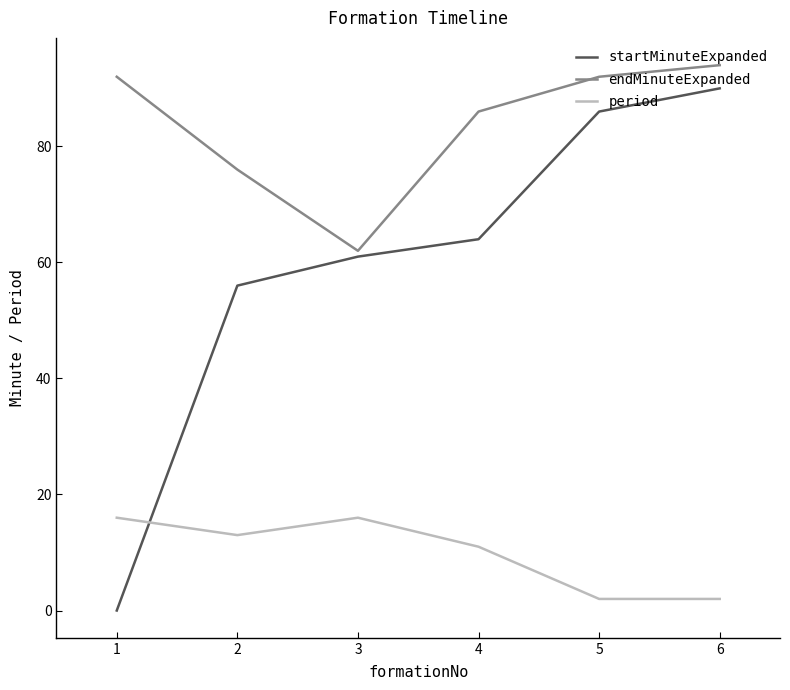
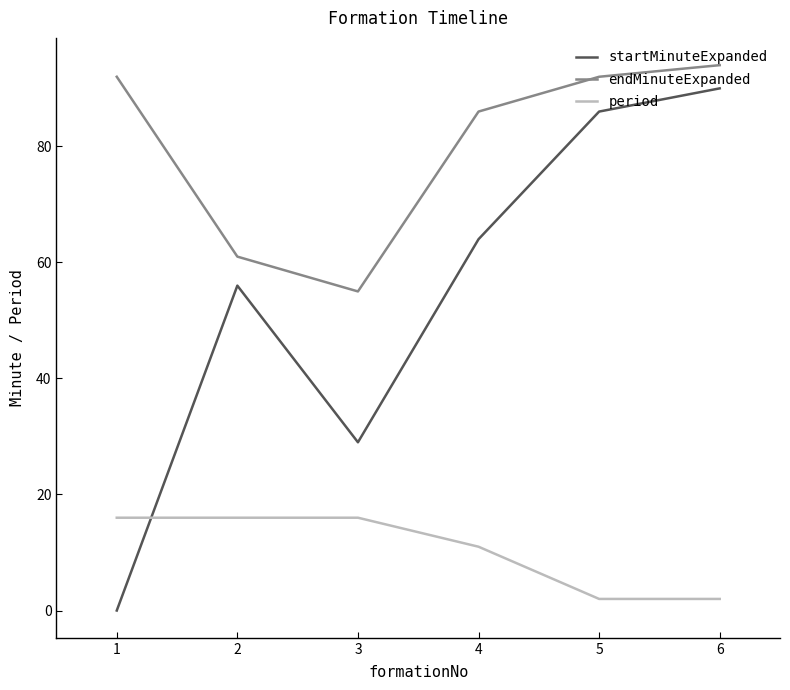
  {
    "startMinuteExpanded": {
      "1": 0,
      "2": 56,
-     "3": 61,
+     "3": 29,
      "4": 64,
      "5": 86,
      "6": 90
    },
    "endMinuteExpanded": {
      "1": 92,
-     "2": 76,
-     "3": 62,
+     "2": 61,
+     "3": 55,
      "4": 86,
      "5": 92,
      "6": 94
    },
    "period": {
      "1": 16,
-     "2": 13,
+     "2": 16,
      "3": 16,
      "4": 11,
      "5": 2,
      "6": 2
    }
  }
